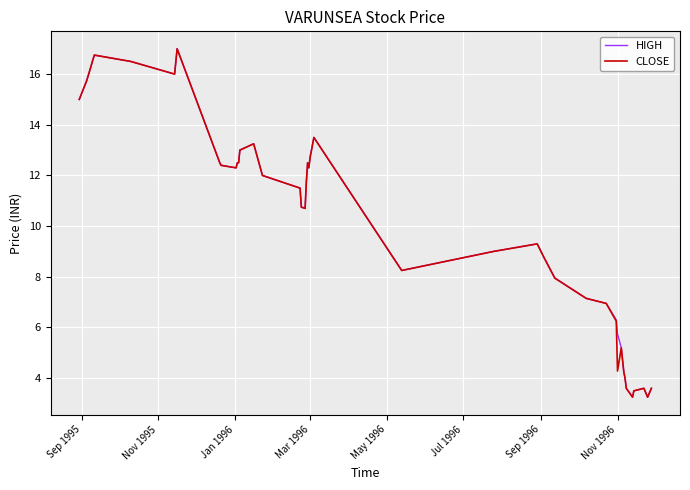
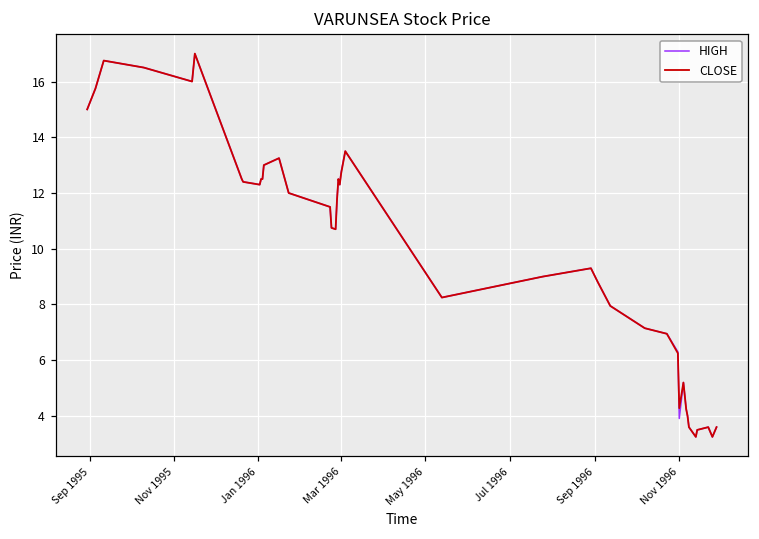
  {
    "HIGH": {
-     "Nov 1996": 5.8
+     "Nov 1996": 3.9
    },
    "CLOSE": {
      "Nov 1996": 4.3
    }
  }
